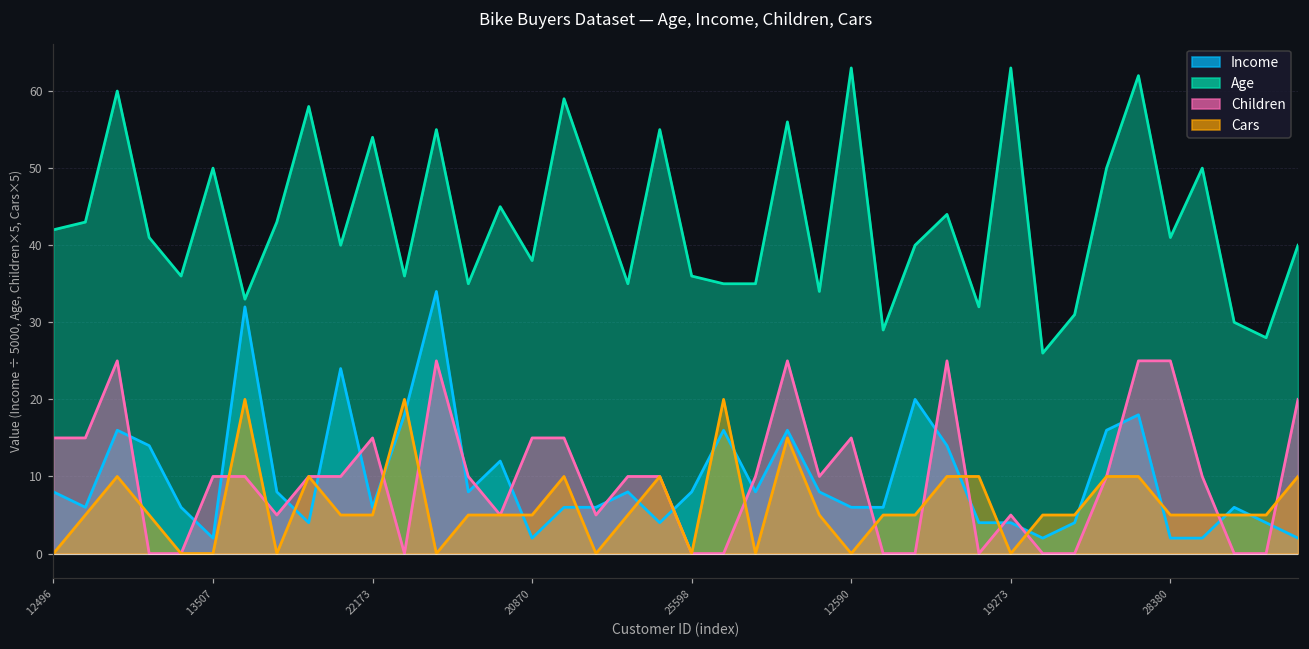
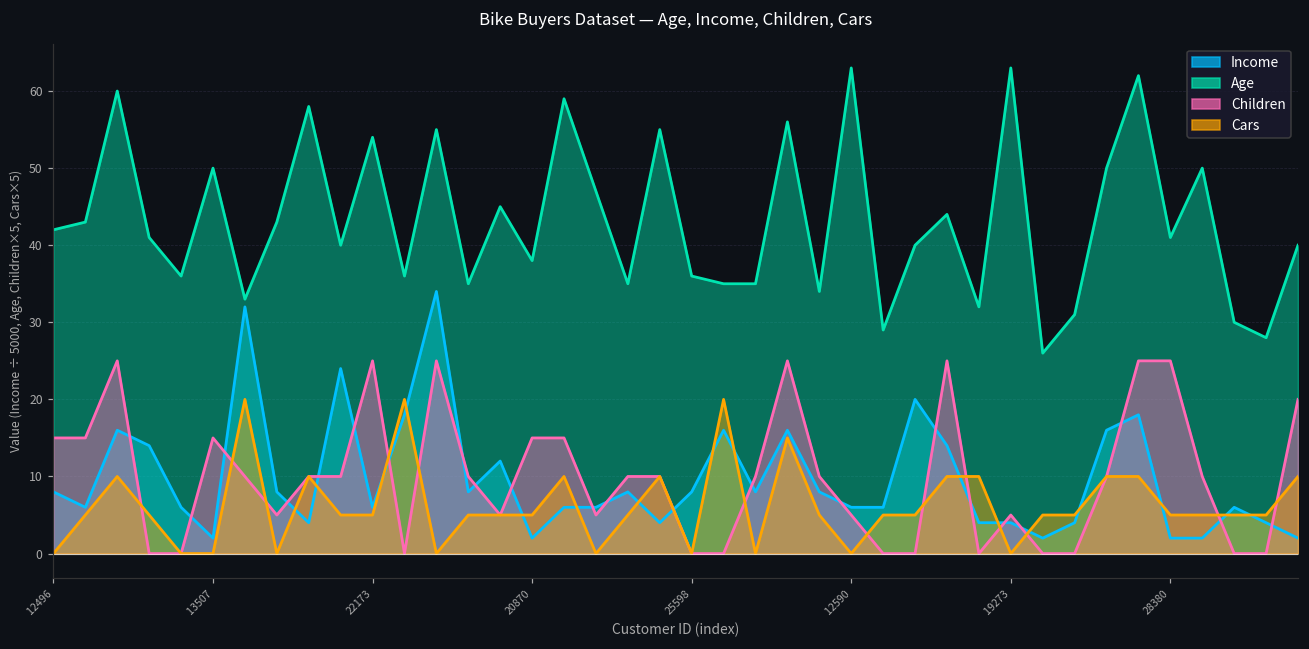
  {
    "Children": {
      "12496": 15,
-     "13507": 10,
-     "22173": 15,
+     "13507": 15,
+     "22173": 25,
      "20870": 15,
-     "12590": 15,
+     "12590": 5,
      "19273": 5,
      "28380": 25
    },
    "Cars": {
      "12496": 0,
      "13507": 0,
      "22173": 5,
      "20870": 5,
      "12590": 0,
      "19273": 0,
      "28380": 5
    }
  }
